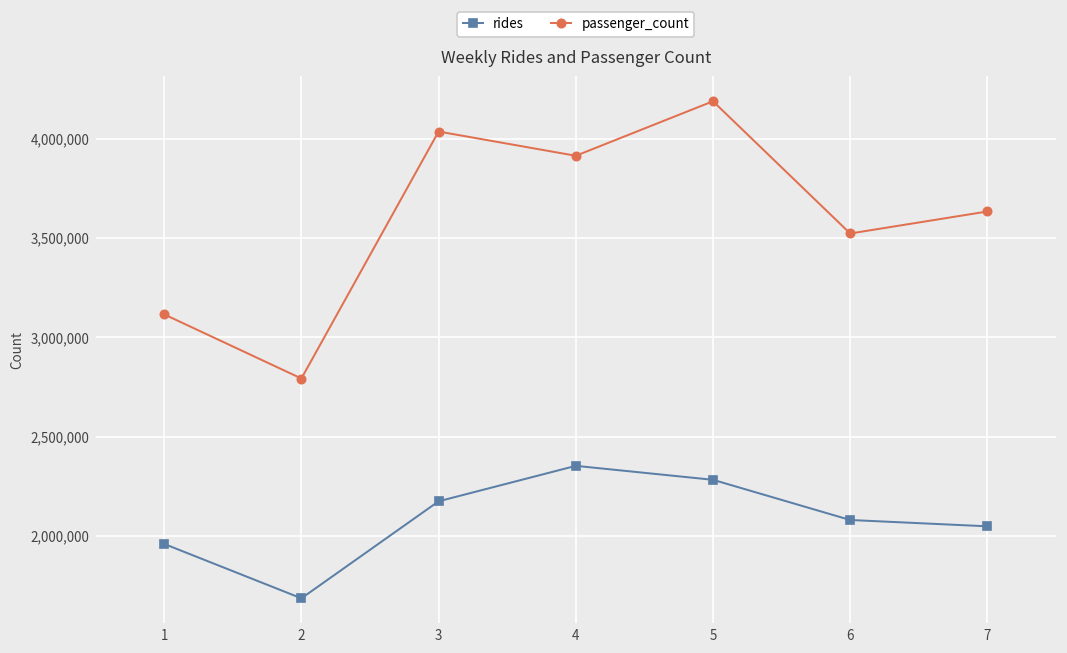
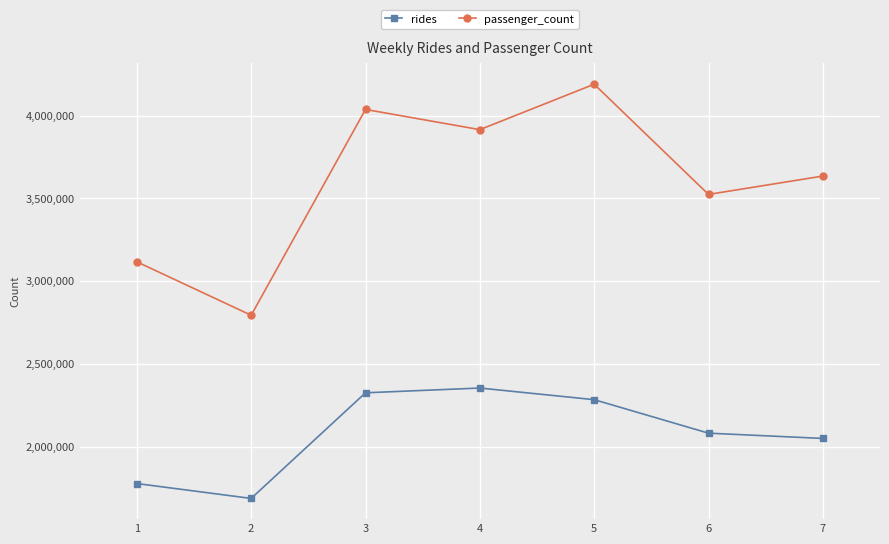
  {
    "rides": {
-     "1": "1,960,000",
+     "1": "1,780,000",
      "2": "1,690,000",
-     "3": "2,180,000",
+     "3": "2,320,000",
      "4": "2,350,000",
      "5": "2,280,000",
      "6": "2,080,000",
      "7": "2,050,000"
    },
    "passenger_count": {
      "1": "3,120,000",
      "2": "2,790,000",
      "3": "4,040,000",
      "4": "3,910,000",
      "5": "4,190,000",
      "6": "3,520,000",
      "7": "3,630,000"
    }
  }
